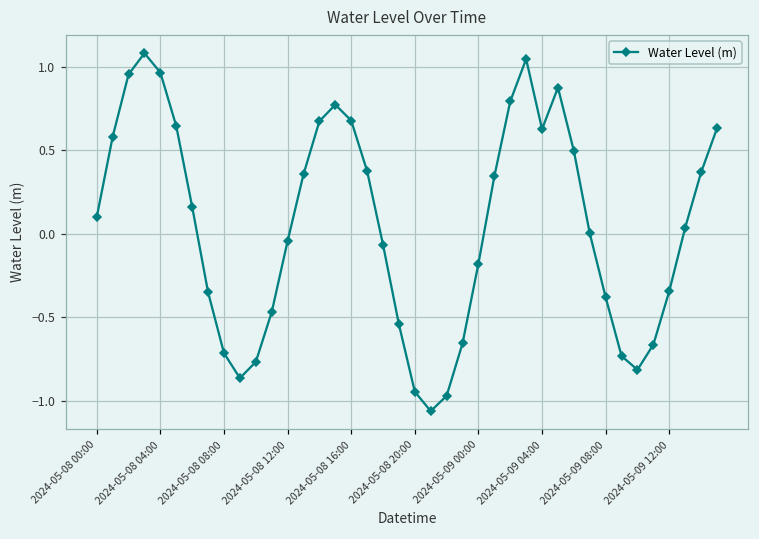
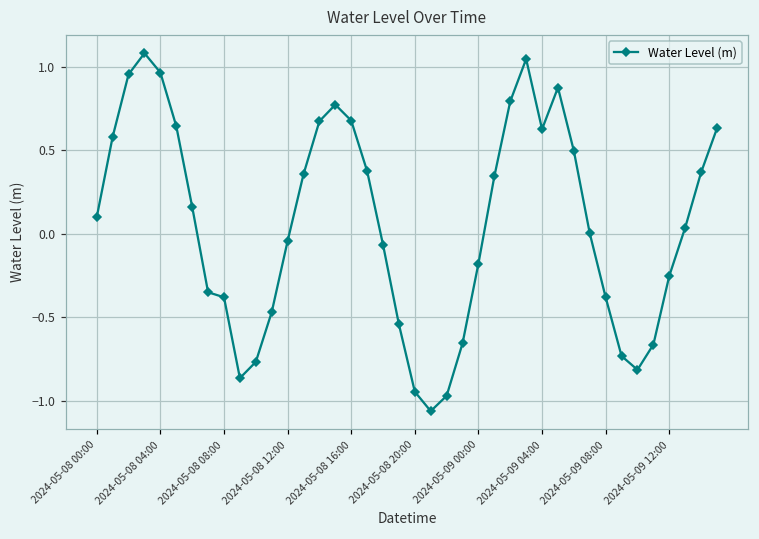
  {
    "2024-05-08 00:00": 0.10,
    "2024-05-08 04:00": 0.96,
-   "2024-05-08 08:00": -0.72,
+   "2024-05-08 08:00": -0.38,
    "2024-05-08 12:00": -0.04,
    "2024-05-08 16:00": 0.68,
    "2024-05-08 20:00": -0.95,
    "2024-05-09 00:00": -0.18,
    "2024-05-09 04:00": 0.62,
    "2024-05-09 08:00": -0.38,
-   "2024-05-09 12:00": -0.34
+   "2024-05-09 12:00": -0.25
  }
